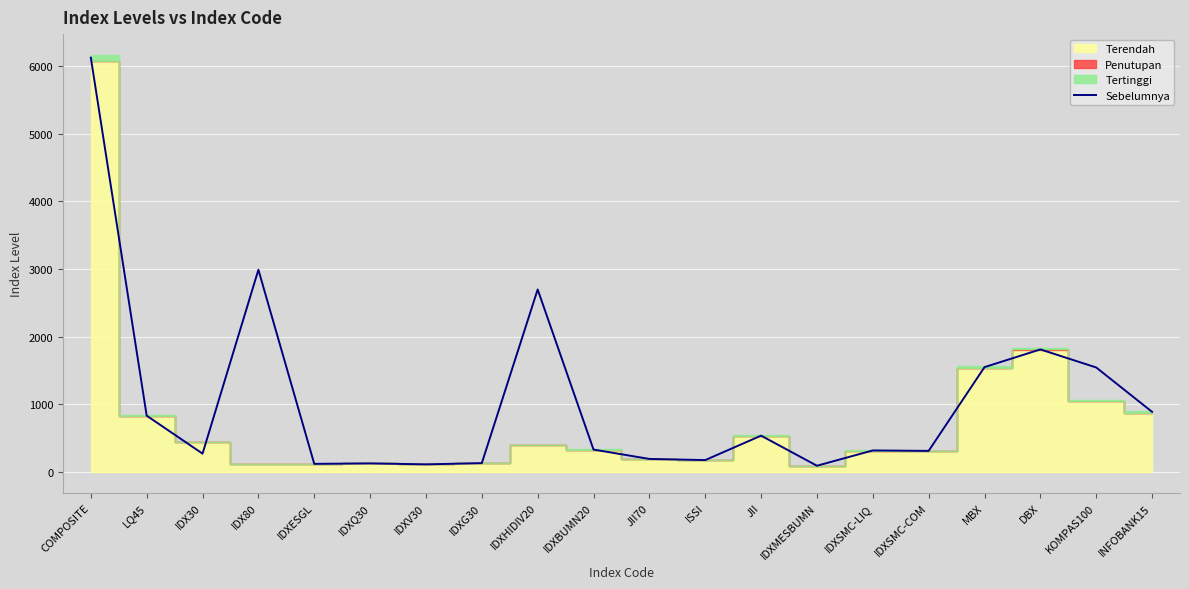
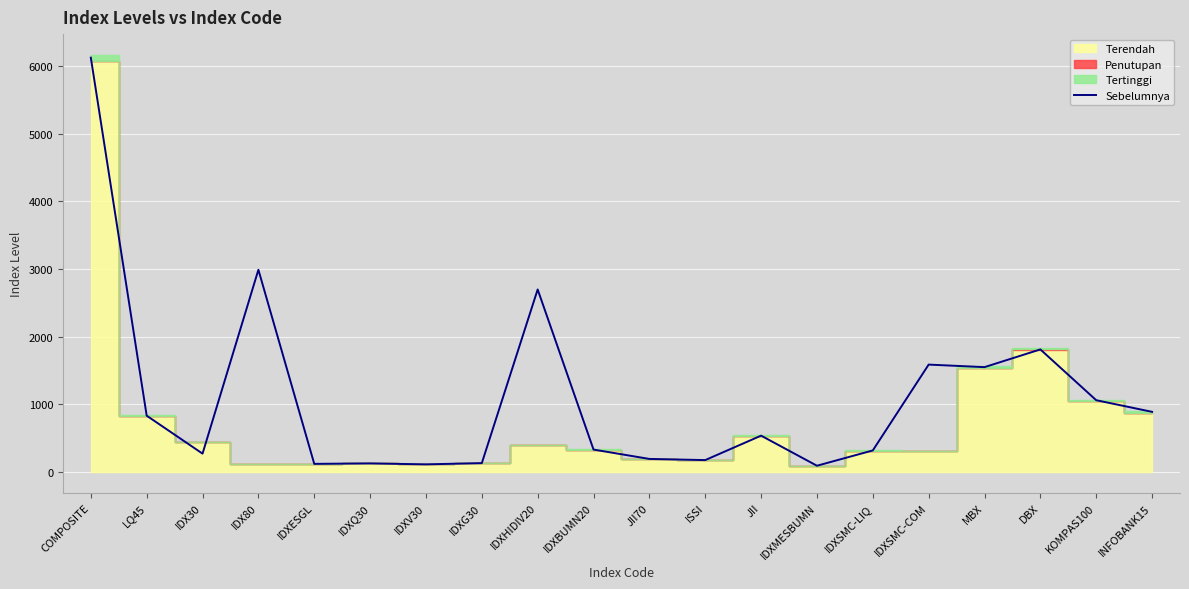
  {
    "Sebelumnya": {
      "COMPOSITE": 6100,
      "LQ45": 800,
      "IDX30": 300,
      "IDX80": 3000,
      "IDXESGL": 100,
      "IDXQ30": 100,
      "IDXV30": 100,
      "IDXG30": 100,
      "IDXHIDIV20": 2700,
      "IDXBUMN20": 300,
      "JII70": 200,
      "ISSI": 200,
      "JII": 500,
      "IDXMESBUMN": 100,
      "IDXSMC-LIQ": 300,
-     "IDXSMC-COM": 300,
+     "IDXSMC-COM": 1600,
      "MBX": 1500,
      "DBX": 1800,
-     "KOMPAS100": 1500
+     "KOMPAS100": 1100
    }
  }
